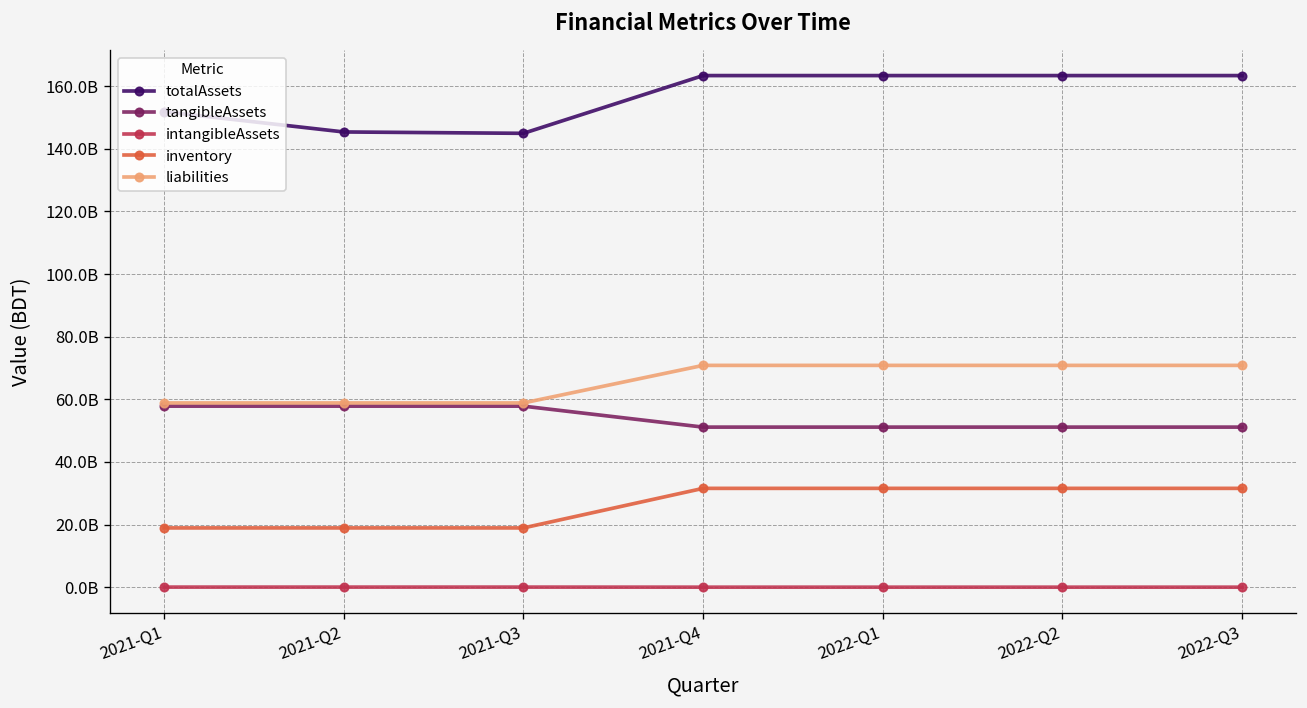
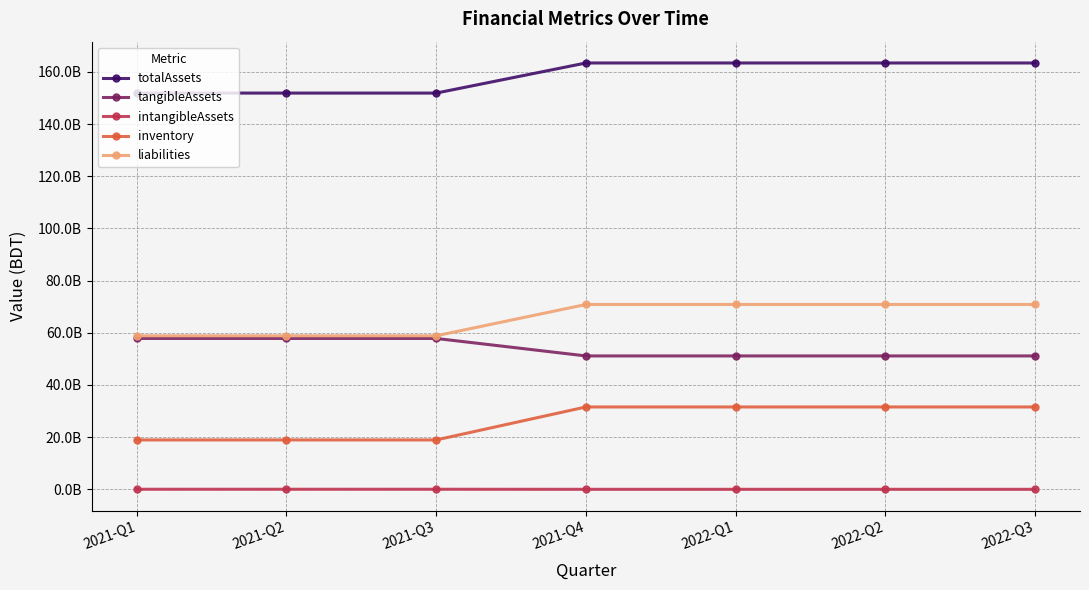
  {
    "totalAssets": {
-     "2021-Q2": 145000000000,
-     "2021-Q3": 145000000000,
+     "2021-Q2": 152000000000,
+     "2021-Q3": 152000000000,
      "2021-Q4": 163000000000,
      "2022-Q1": 163000000000,
      "2022-Q2": 163000000000,
      "2022-Q3": 163000000000
    },
    "tangibleAssets": {
      "2021-Q1": 58000000000,
      "2021-Q2": 58000000000,
      "2021-Q3": 58000000000,
      "2021-Q4": 51000000000,
      "2022-Q1": 51000000000,
      "2022-Q2": 51000000000,
      "2022-Q3": 51000000000
    },
    "liabilities": {
      "2021-Q1": 59000000000,
      "2021-Q2": 59000000000,
      "2021-Q3": 59000000000,
      "2021-Q4": 71000000000,
      "2022-Q1": 71000000000,
      "2022-Q2": 71000000000,
      "2022-Q3": 71000000000
    }
  }
